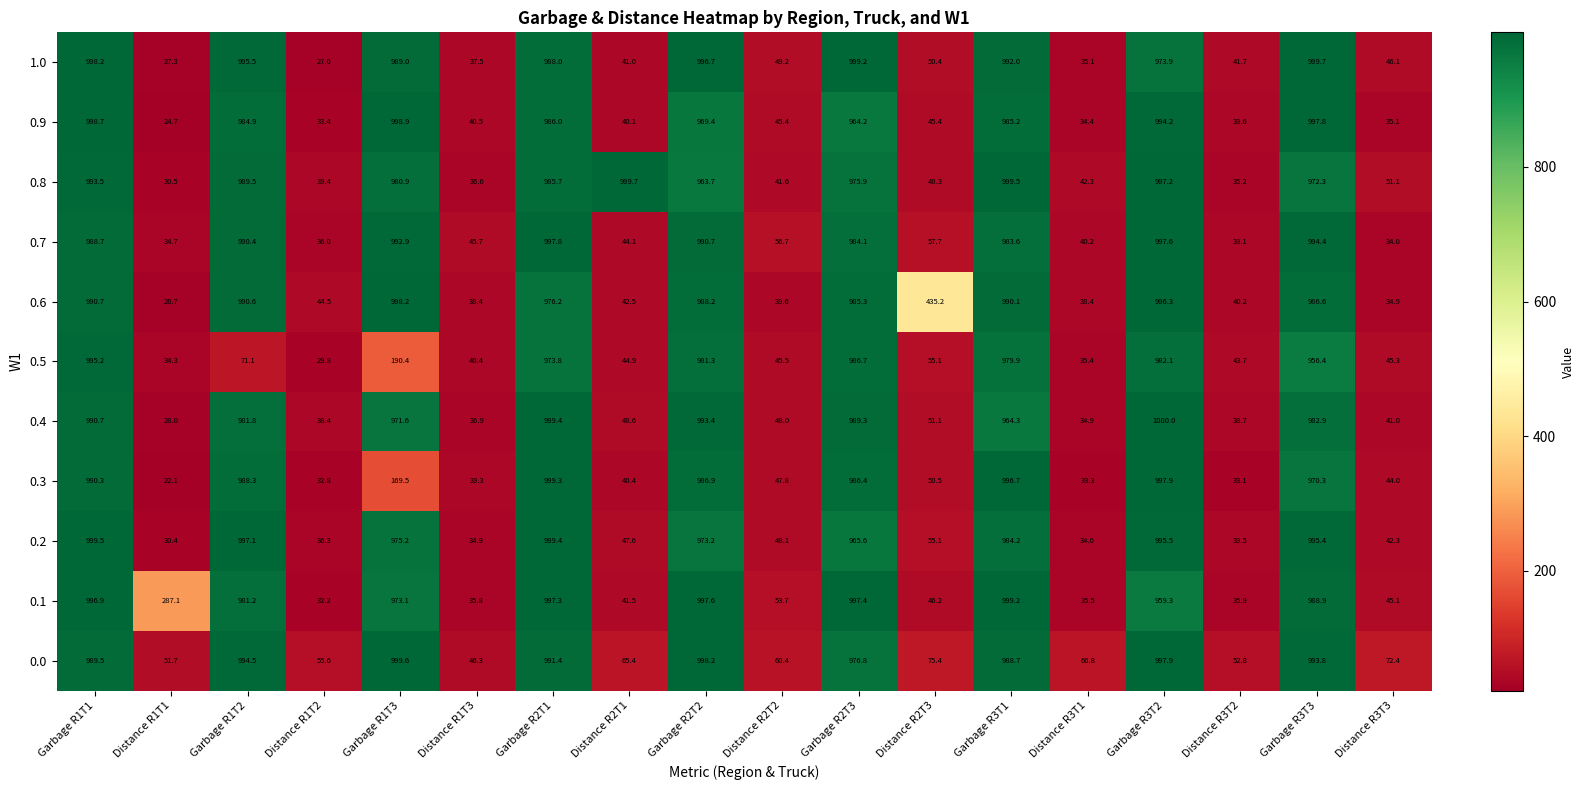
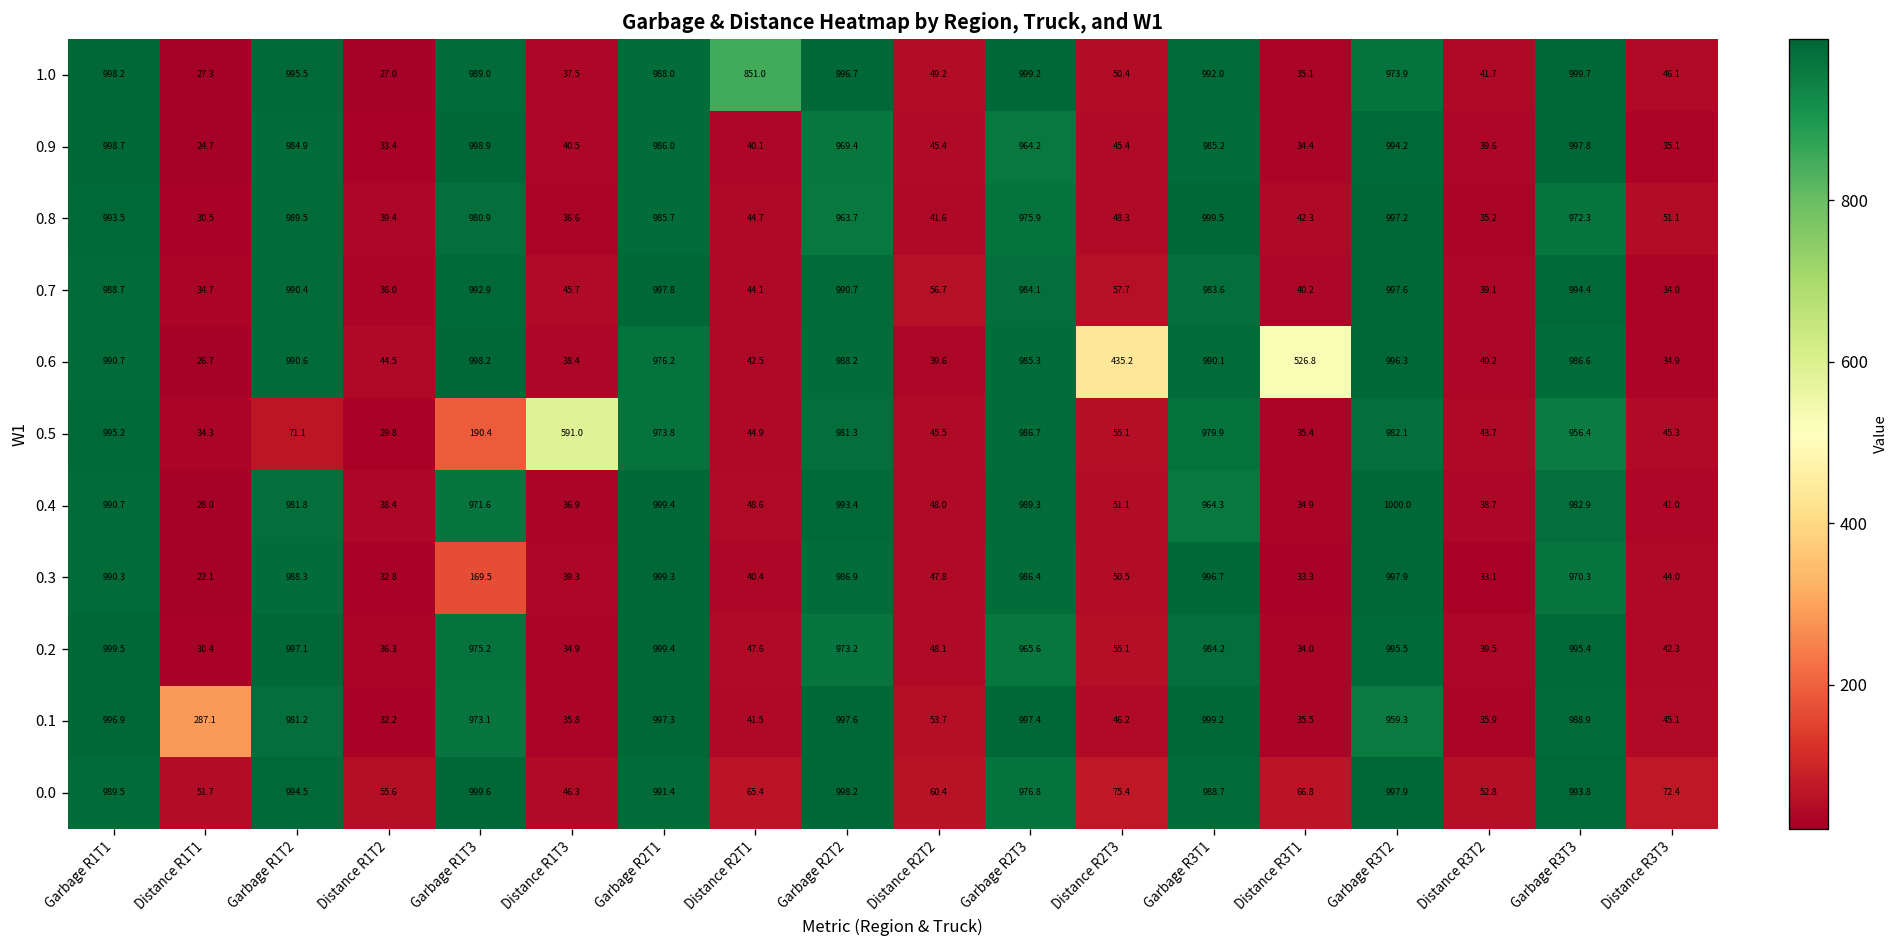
  {
    "1.0": {
      "Garbage R1T1": 998.2,
      "Distance R1T1": 27.3,
      "Garbage R1T2": 995.5,
      "Distance R1T2": 27.0,
      "Garbage R1T3": 989.0,
      "Distance R1T3": 37.5,
      "Garbage R2T1": 988.0,
-     "Distance R2T1": 41.0,
+     "Distance R2T1": 851.0,
      "Garbage R2T2": 996.7,
      "Distance R2T2": 49.2,
      "Garbage R2T3": 999.2,
      "Distance R2T3": 50.4,
      "Garbage R3T1": 992.0,
      "Distance R3T1": 35.1,
      "Garbage R3T2": 973.9,
      "Distance R3T2": 41.7,
      "Garbage R3T3": 999.7,
      "Distance R3T3": 46.1
    },
    "0.9": {
      "Garbage R1T1": 998.7,
      "Distance R1T1": 24.7,
      "Garbage R1T2": 984.9,
      "Distance R1T2": 33.4,
      "Garbage R1T3": 998.9,
      "Distance R1T3": 40.5,
      "Garbage R2T1": 986.0,
      "Distance R2T1": 40.1,
      "Garbage R2T2": 969.4,
      "Distance R2T2": 45.4,
      "Garbage R2T3": 964.2,
      "Distance R2T3": 45.4,
      "Garbage R3T1": 985.2,
      "Distance R3T1": 34.4,
      "Garbage R3T2": 994.2,
      "Distance R3T2": 39.6,
      "Garbage R3T3": 997.8,
      "Distance R3T3": 35.1
    },
    "0.8": {
      "Garbage R1T1": 993.5,
      "Distance R1T1": 30.5,
      "Garbage R1T2": 989.5,
      "Distance R1T2": 39.4,
      "Garbage R1T3": 980.9,
      "Distance R1T3": 36.6,
      "Garbage R2T1": 985.7,
-     "Distance R2T1": 999.7,
+     "Distance R2T1": 44.7,
      "Garbage R2T2": 963.7,
      "Distance R2T2": 41.6,
      "Garbage R2T3": 975.9,
      "Distance R2T3": 48.3,
      "Garbage R3T1": 999.5,
      "Distance R3T1": 42.3,
      "Garbage R3T2": 997.2,
      "Distance R3T2": 35.2,
      "Garbage R3T3": 972.3,
      "Distance R3T3": 51.1
    },
    "0.7": {
      "Garbage R1T1": 988.7,
      "Distance R1T1": 34.7,
      "Garbage R1T2": 990.4,
      "Distance R1T2": 36.0,
      "Garbage R1T3": 992.9,
      "Distance R1T3": 45.7,
      "Garbage R2T1": 997.8,
      "Distance R2T1": 44.1,
      "Garbage R2T2": 990.7,
      "Distance R2T2": 56.7,
      "Garbage R2T3": 984.1,
      "Distance R2T3": 57.7,
      "Garbage R3T1": 983.6,
      "Distance R3T1": 40.2,
      "Garbage R3T2": 997.6,
      "Distance R3T2": 39.1,
      "Garbage R3T3": 994.4,
      "Distance R3T3": 34.0
    },
    "0.6": {
      "Garbage R1T1": 990.7,
      "Distance R1T1": 26.7,
      "Garbage R1T2": 990.6,
      "Distance R1T2": 44.5,
      "Garbage R1T3": 998.2,
      "Distance R1T3": 38.4,
      "Garbage R2T1": 976.2,
      "Distance R2T1": 42.5,
      "Garbage R2T2": 988.2,
      "Distance R2T2": 39.6,
      "Garbage R2T3": 985.3,
      "Distance R2T3": 435.2,
      "Garbage R3T1": 990.1,
-     "Distance R3T1": 38.4,
+     "Distance R3T1": 526.8,
      "Garbage R3T2": 996.3,
      "Distance R3T2": 40.2,
      "Garbage R3T3": 986.6,
      "Distance R3T3": 34.9
    },
    "0.5": {
      "Garbage R1T1": 995.2,
      "Distance R1T1": 34.3,
      "Garbage R1T2": 71.1,
      "Distance R1T2": 29.8,
      "Garbage R1T3": 190.4,
-     "Distance R1T3": 40.4,
+     "Distance R1T3": 591.0,
      "Garbage R2T1": 973.8,
      "Distance R2T1": 44.9,
      "Garbage R2T2": 981.3,
      "Distance R2T2": 45.5,
      "Garbage R2T3": 986.7,
      "Distance R2T3": 55.1,
      "Garbage R3T1": 979.9,
      "Distance R3T1": 35.4,
      "Garbage R3T2": 982.1,
      "Distance R3T2": 43.7,
      "Garbage R3T3": 956.4,
      "Distance R3T3": 45.3
    },
    "0.4": {
      "Garbage R1T1": 990.7,
      "Distance R1T1": 28.0,
      "Garbage R1T2": 981.8,
      "Distance R1T2": 38.4,
      "Garbage R1T3": 971.6,
      "Distance R1T3": 36.9,
      "Garbage R2T1": 999.4,
      "Distance R2T1": 48.6,
      "Garbage R2T2": 993.4,
      "Distance R2T2": 48.0,
      "Garbage R2T3": 989.3,
      "Distance R2T3": 51.1,
      "Garbage R3T1": 964.3,
      "Distance R3T1": 34.9,
      "Garbage R3T2": 1000.0,
      "Distance R3T2": 38.7,
      "Garbage R3T3": 982.9,
      "Distance R3T3": 41.0
    },
    "0.3": {
      "Garbage R1T1": 990.3,
      "Distance R1T1": 22.1,
      "Garbage R1T2": 988.3,
      "Distance R1T2": 32.8,
      "Garbage R1T3": 169.5,
      "Distance R1T3": 39.3,
      "Garbage R2T1": 999.3,
      "Distance R2T1": 40.4,
      "Garbage R2T2": 986.9,
      "Distance R2T2": 47.8,
      "Garbage R2T3": 986.4,
      "Distance R2T3": 50.5,
      "Garbage R3T1": 996.7,
      "Distance R3T1": 33.3,
      "Garbage R3T2": 997.9,
      "Distance R3T2": 33.1,
      "Garbage R3T3": 970.3,
      "Distance R3T3": 44.0
    },
    "0.2": {
      "Garbage R1T1": 999.5,
      "Distance R1T1": 30.4,
      "Garbage R1T2": 997.1,
      "Distance R1T2": 36.3,
      "Garbage R1T3": 975.2,
      "Distance R1T3": 34.9,
      "Garbage R2T1": 999.4,
      "Distance R2T1": 47.6,
      "Garbage R2T2": 973.2,
      "Distance R2T2": 48.1,
      "Garbage R2T3": 965.6,
      "Distance R2T3": 55.1,
      "Garbage R3T1": 984.2,
      "Distance R3T1": 34.0,
      "Garbage R3T2": 995.5,
      "Distance R3T2": 39.5,
      "Garbage R3T3": 995.4,
      "Distance R3T3": 42.3
    },
    "0.1": {
      "Garbage R1T1": 996.9,
      "Distance R1T1": 287.1,
      "Garbage R1T2": 981.2,
      "Distance R1T2": 32.2,
      "Garbage R1T3": 973.1,
      "Distance R1T3": 35.8,
      "Garbage R2T1": 997.3,
      "Distance R2T1": 41.5,
      "Garbage R2T2": 997.6,
      "Distance R2T2": 53.7,
      "Garbage R2T3": 997.4,
      "Distance R2T3": 46.2,
      "Garbage R3T1": 999.2,
      "Distance R3T1": 35.5,
      "Garbage R3T2": 959.3,
      "Distance R3T2": 35.9,
      "Garbage R3T3": 988.9,
      "Distance R3T3": 45.1
    },
    "0.0": {
      "Garbage R1T1": 989.5,
      "Distance R1T1": 51.7,
      "Garbage R1T2": 994.5,
      "Distance R1T2": 55.6,
      "Garbage R1T3": 999.6,
      "Distance R1T3": 46.3,
      "Garbage R2T1": 991.4,
      "Distance R2T1": 65.4,
      "Garbage R2T2": 998.2,
      "Distance R2T2": 60.4,
      "Garbage R2T3": 976.8,
      "Distance R2T3": 75.4,
      "Garbage R3T1": 988.7,
      "Distance R3T1": 66.8,
      "Garbage R3T2": 997.9,
      "Distance R3T2": 52.8,
      "Garbage R3T3": 993.8,
      "Distance R3T3": 72.4
    }
  }
